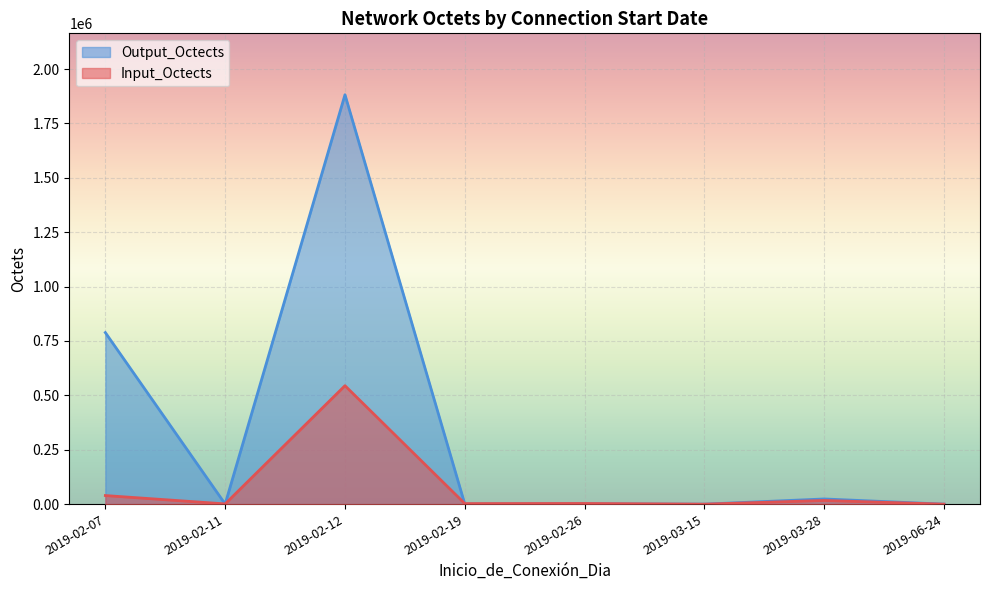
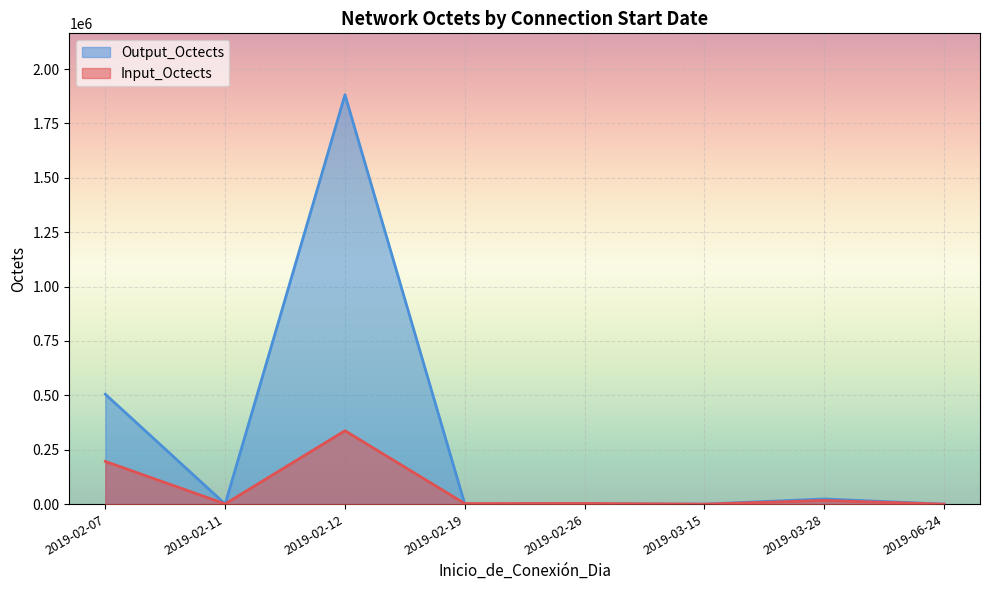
  {
    "Output_Octects": {
-     "2019-02-07": 790000,
+     "2019-02-07": 510000,
      "2019-02-12": 1880000
    },
    "Input_Octects": {
-     "2019-02-07": 40000,
-     "2019-02-12": 540000
+     "2019-02-07": 200000,
+     "2019-02-12": 340000
    }
  }
